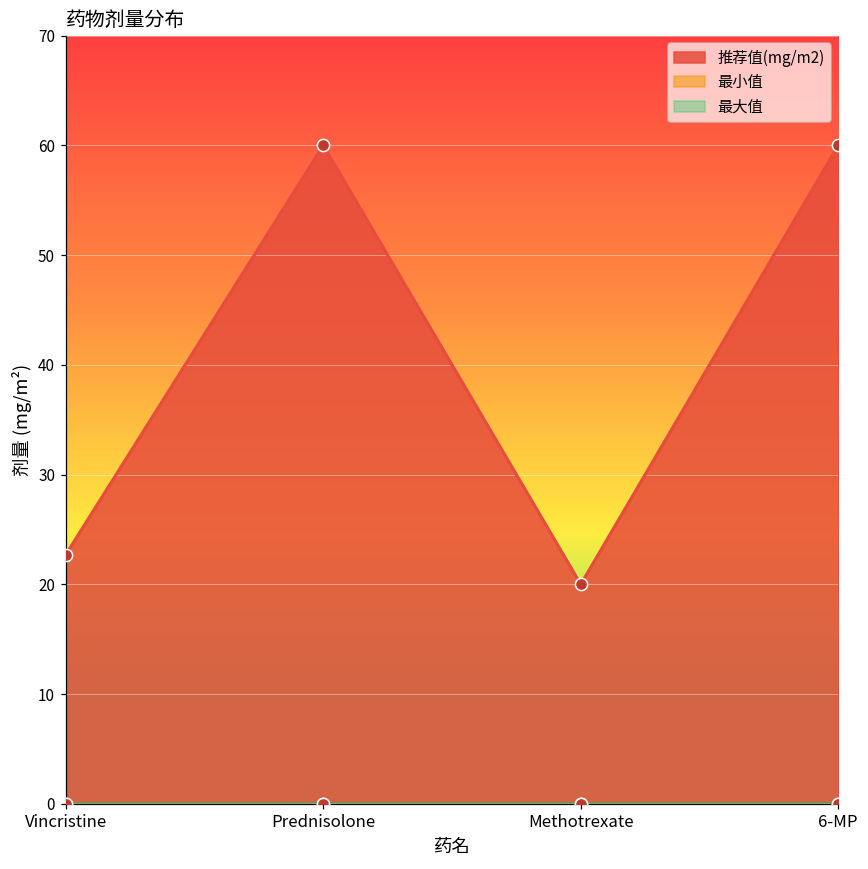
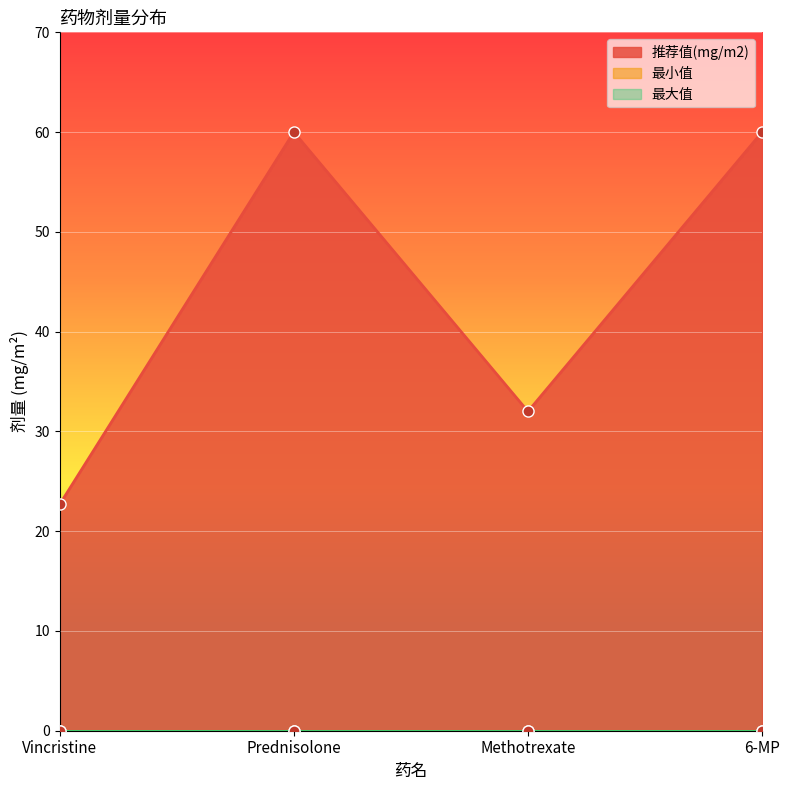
  {
    "推荐值(mg/m2)": {
      "Vincristine": 23,
      "Prednisolone": 60,
-     "Methotrexate": 20,
+     "Methotrexate": 32,
      "6-MP": 60
    },
    "最大值": {
      "Vincristine": 0,
      "Prednisolone": 0,
      "Methotrexate": 0,
      "6-MP": 0
    }
  }
